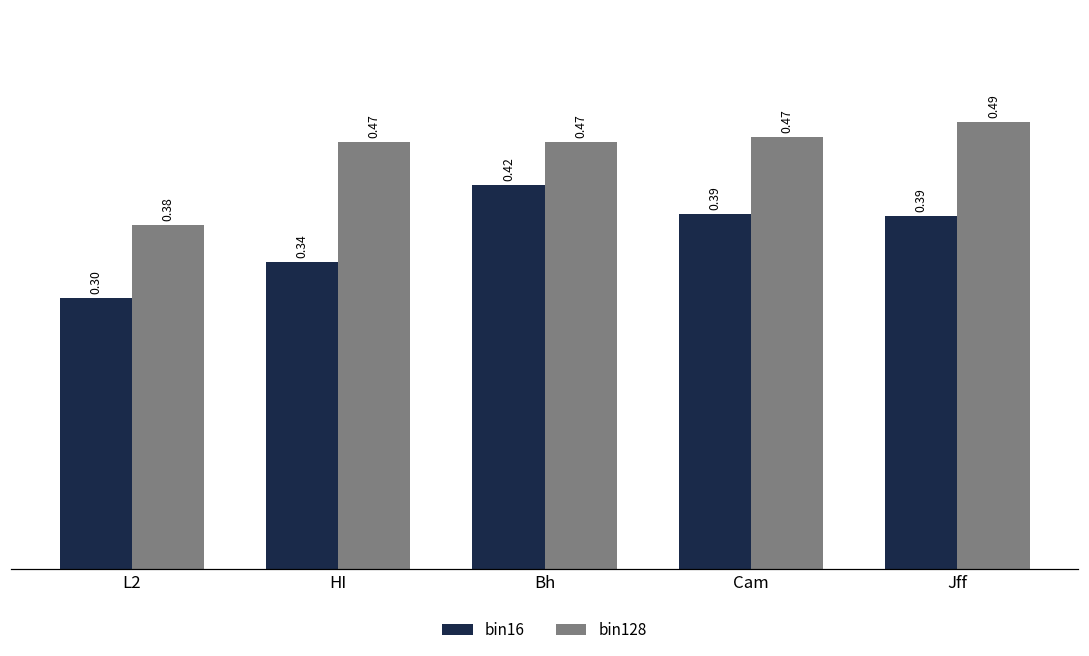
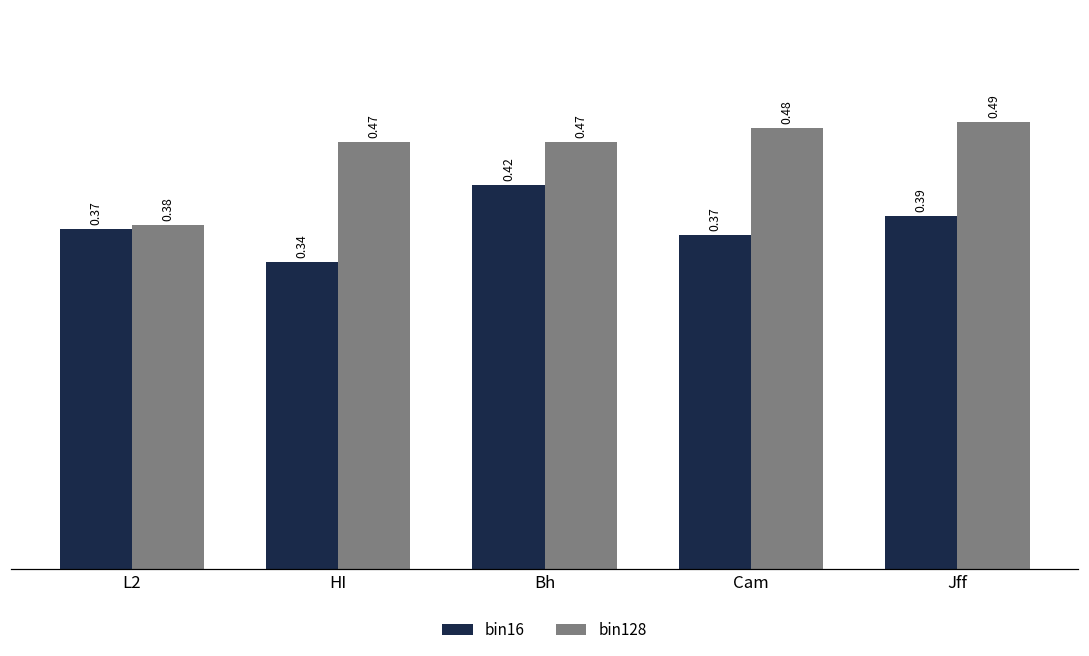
  {
    "bin16": {
-     "L2": 0.30,
+     "L2": 0.37,
      "HI": 0.34,
      "Bh": 0.42,
-     "Cam": 0.39,
+     "Cam": 0.37,
      "Jff": 0.39
    },
    "bin128": {
      "L2": 0.38,
      "HI": 0.47,
      "Bh": 0.47,
-     "Cam": 0.47,
+     "Cam": 0.48,
      "Jff": 0.49
    }
  }
